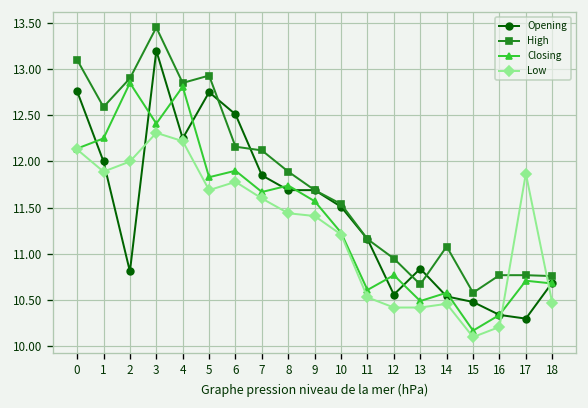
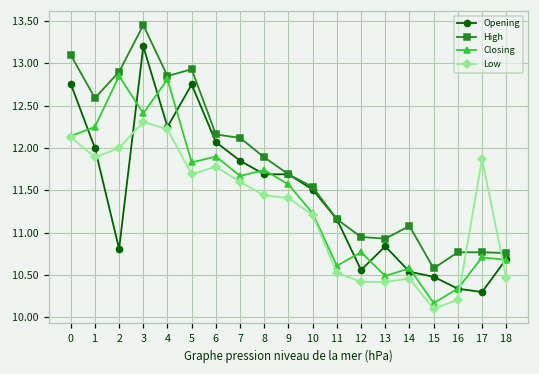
  {
    "Opening": {
      "0": 12.8,
      "1": 12.0,
      "2": 10.8,
      "3": 13.2,
      "5": 12.8,
-     "6": 12.5,
+     "6": 12.1,
      "7": 11.9,
      "8": 11.7,
      "12": 10.6,
      "13": 10.8,
      "14": 10.5,
      "15": 10.5,
      "17": 10.3
    },
    "High": {
      "0": 13.1,
      "1": 12.6,
      "2": 12.9,
      "3": 13.5,
      "4": 12.9,
      "5": 12.9,
      "6": 12.2,
      "7": 12.1,
      "8": 11.9,
      "12": 11.0,
-     "13": 10.7,
+     "13": 10.9,
      "14": 11.1,
      "15": 10.6,
      "16": 10.8,
      "17": 10.8,
      "18": 10.8
    },
    "Closing": {
      "1": 12.3,
      "2": 12.9,
      "3": 12.4,
      "4": 12.8,
      "5": 11.8,
      "6": 11.9,
      "7": 11.7,
      "8": 11.7,
      "9": 11.6,
      "11": 10.6,
      "12": 10.8,
      "13": 10.5,
      "14": 10.6,
      "15": 10.2,
      "17": 10.7
    },
    "Low": {
      "1": 11.9,
      "2": 12.0,
      "3": 12.3,
      "5": 11.7,
      "6": 11.8,
      "7": 11.6,
      "8": 11.4,
      "9": 11.4,
      "11": 10.5,
      "12": 10.4,
      "13": 10.4,
      "14": 10.5,
      "15": 10.1,
      "16": 10.2,
      "17": 11.9,
      "18": 10.5
    }
  }
